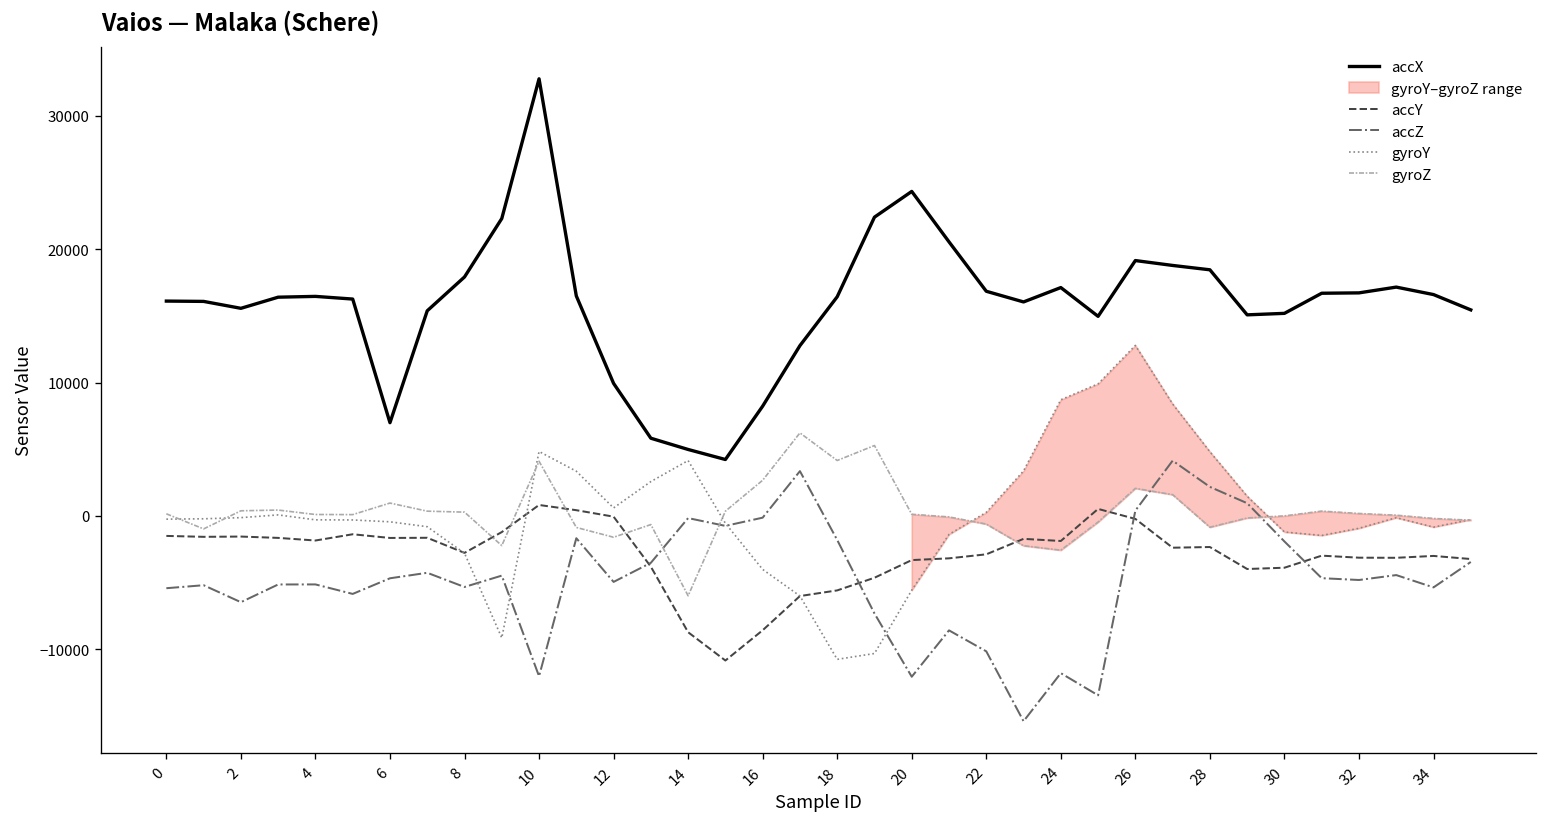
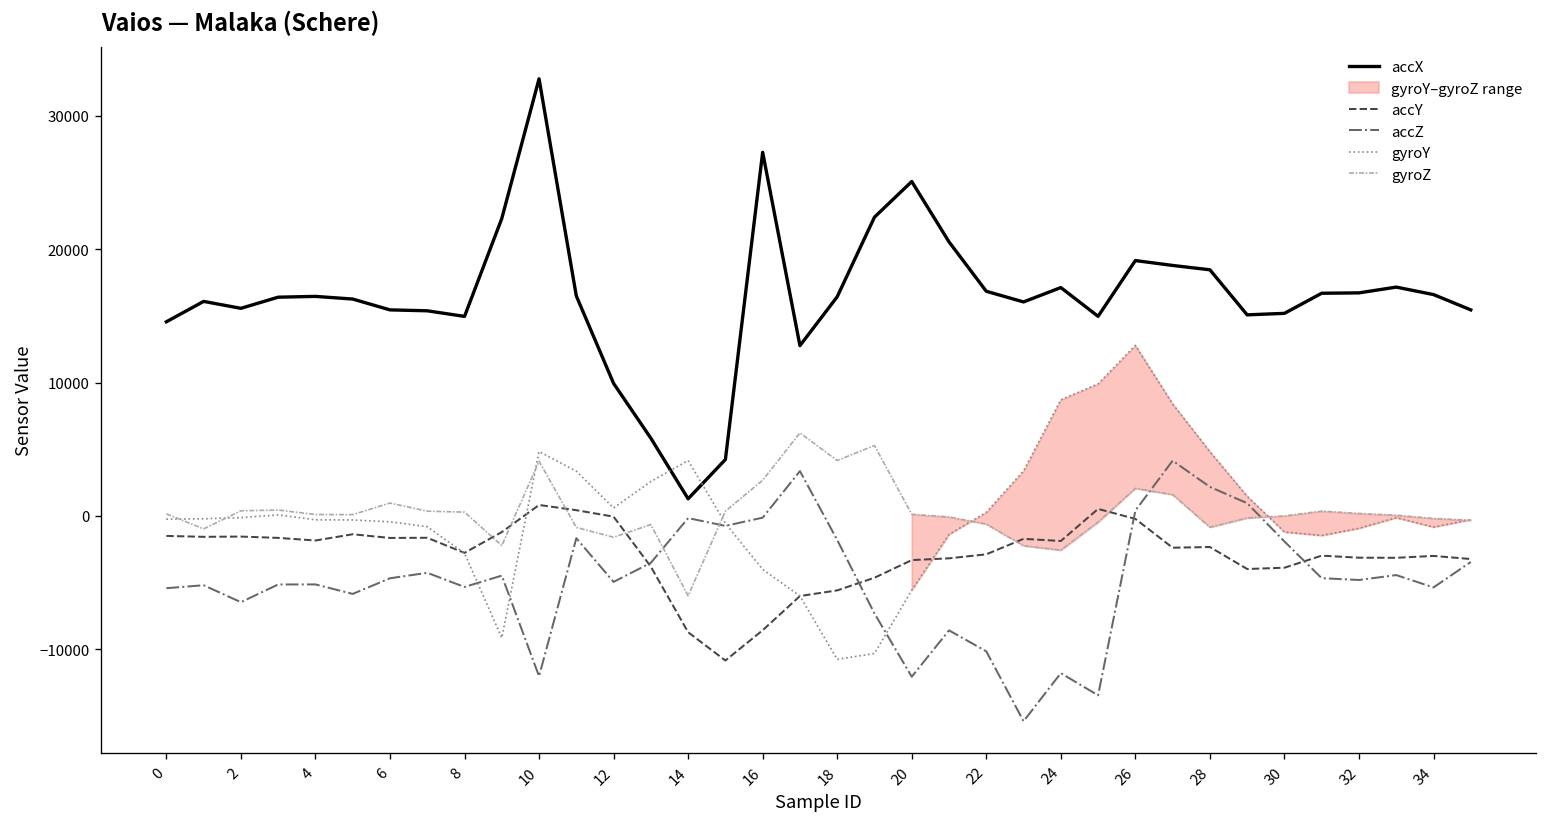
  {
    "accX": {
-     "0": 16100,
+     "0": 14600,
      "2": 15600,
      "4": 16500,
-     "6": 7000,
-     "8": 17900,
+     "6": 15400,
+     "8": 15000,
      "10": 32800,
      "12": 9900,
-     "14": 5000,
-     "16": 8200,
+     "14": 1300,
+     "16": 27300,
      "18": 16400,
-     "20": 24300,
+     "20": 25100,
      "22": 16800,
      "24": 17100,
      "26": 19100,
      "28": 18400,
      "30": 15200,
      "32": 16700,
      "34": 16600
    }
  }
